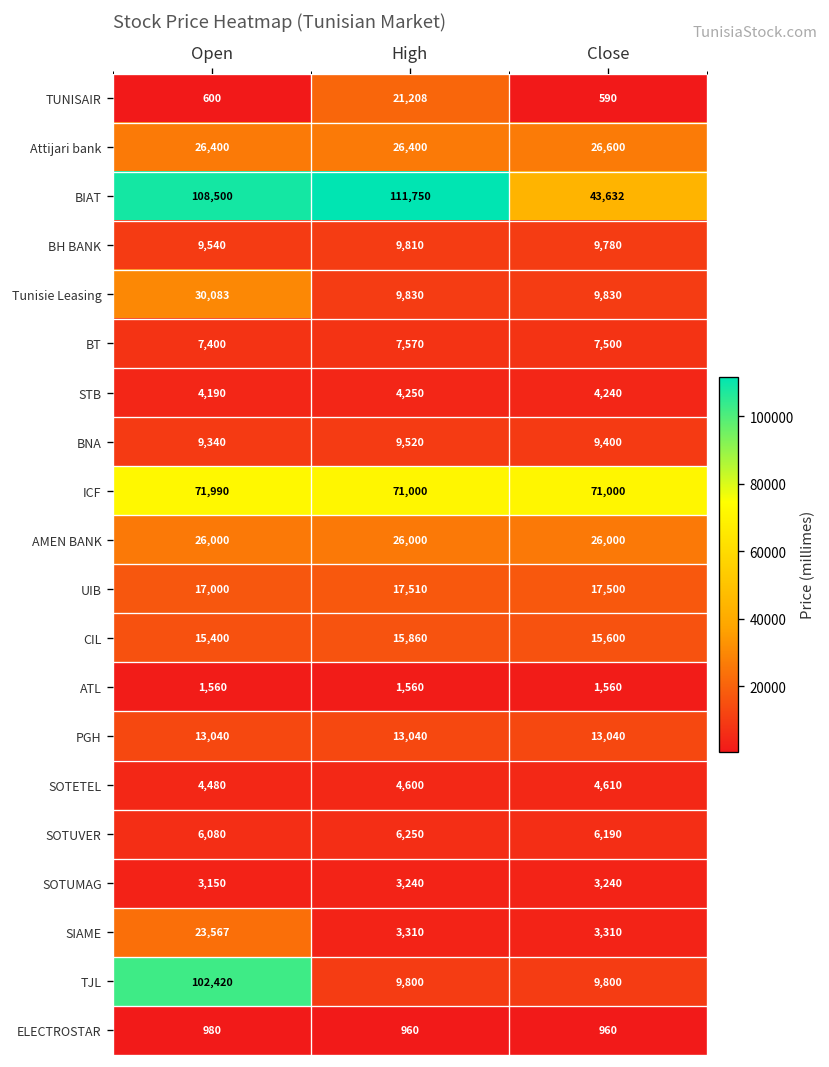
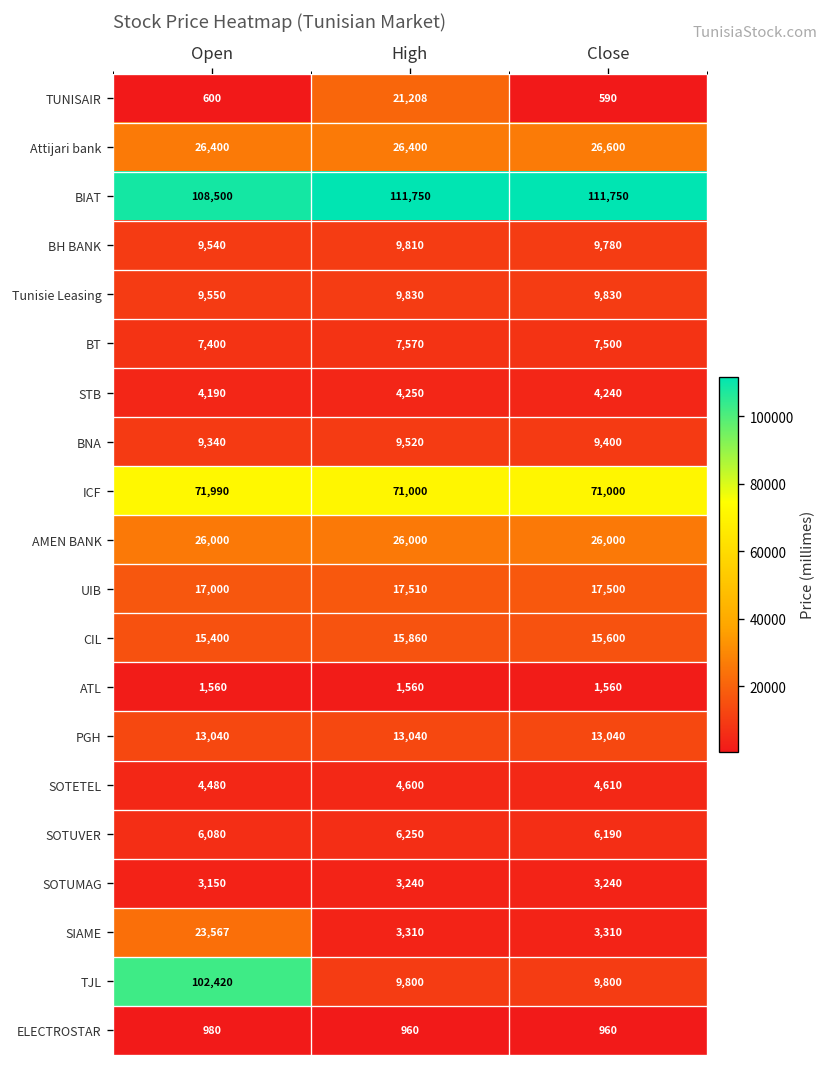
  {
    "TUNISAIR": {
      "Open": "600",
      "High": "21,208",
      "Close": "590"
    },
    "Attijari bank": {
      "Open": "26,400",
      "High": "26,400",
      "Close": "26,600"
    },
    "BIAT": {
      "Open": "108,500",
      "High": "111,750",
-     "Close": "43,632"
+     "Close": "111,750"
    },
    "BH BANK": {
      "Open": "9,540",
      "High": "9,810",
      "Close": "9,780"
    },
    "Tunisie Leasing": {
-     "Open": "30,083",
+     "Open": "9,550",
      "High": "9,830",
      "Close": "9,830"
    },
    "BT": {
      "Open": "7,400",
      "High": "7,570",
      "Close": "7,500"
    },
    "STB": {
      "Open": "4,190",
      "High": "4,250",
      "Close": "4,240"
    },
    "BNA": {
      "Open": "9,340",
      "High": "9,520",
      "Close": "9,400"
    },
    "ICF": {
      "Open": "71,990",
      "High": "71,000",
      "Close": "71,000"
    },
    "AMEN BANK": {
      "Open": "26,000",
      "High": "26,000",
      "Close": "26,000"
    },
    "UIB": {
      "Open": "17,000",
      "High": "17,510",
      "Close": "17,500"
    },
    "CIL": {
      "Open": "15,400",
      "High": "15,860",
      "Close": "15,600"
    },
    "ATL": {
      "Open": "1,560",
      "High": "1,560",
      "Close": "1,560"
    },
    "PGH": {
      "Open": "13,040",
      "High": "13,040",
      "Close": "13,040"
    },
    "SOTETEL": {
      "Open": "4,480",
      "High": "4,600",
      "Close": "4,610"
    },
    "SOTUVER": {
      "Open": "6,080",
      "High": "6,250",
      "Close": "6,190"
    },
    "SOTUMAG": {
      "Open": "3,150",
      "High": "3,240",
      "Close": "3,240"
    },
    "SIAME": {
      "Open": "23,567",
      "High": "3,310",
      "Close": "3,310"
    },
    "TJL": {
      "Open": "102,420",
      "High": "9,800",
      "Close": "9,800"
    },
    "ELECTROSTAR": {
      "Open": "980",
      "High": "960",
      "Close": "960"
    }
  }
